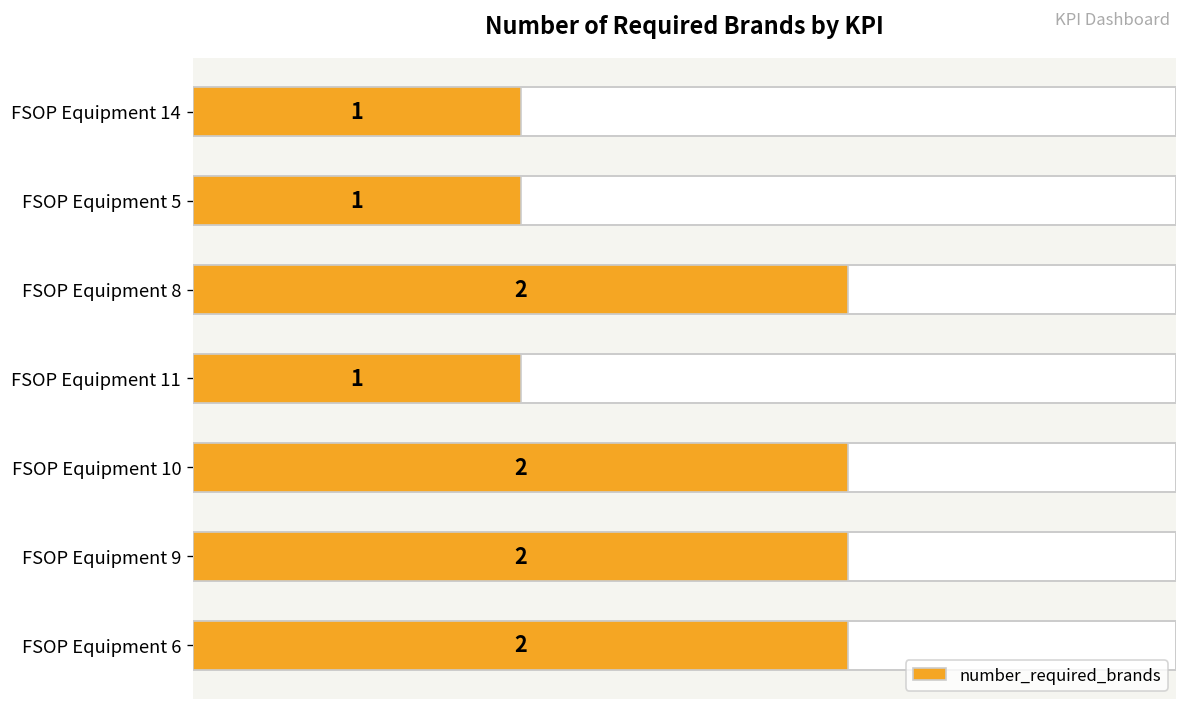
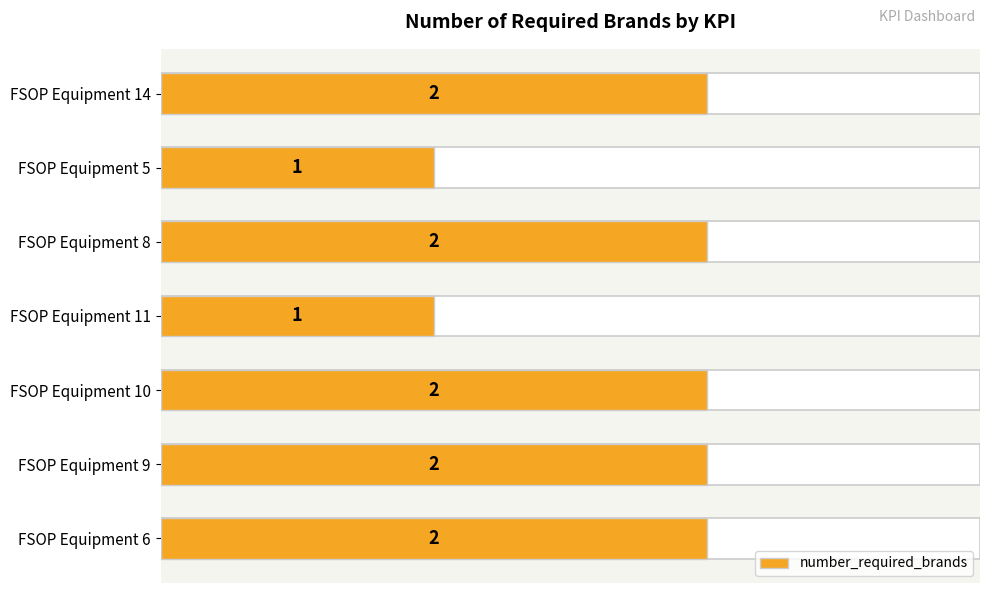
  {
    "number_required_brands": {
-     "FSOP Equipment 14": 1
+     "FSOP Equipment 14": 2
    }
  }
